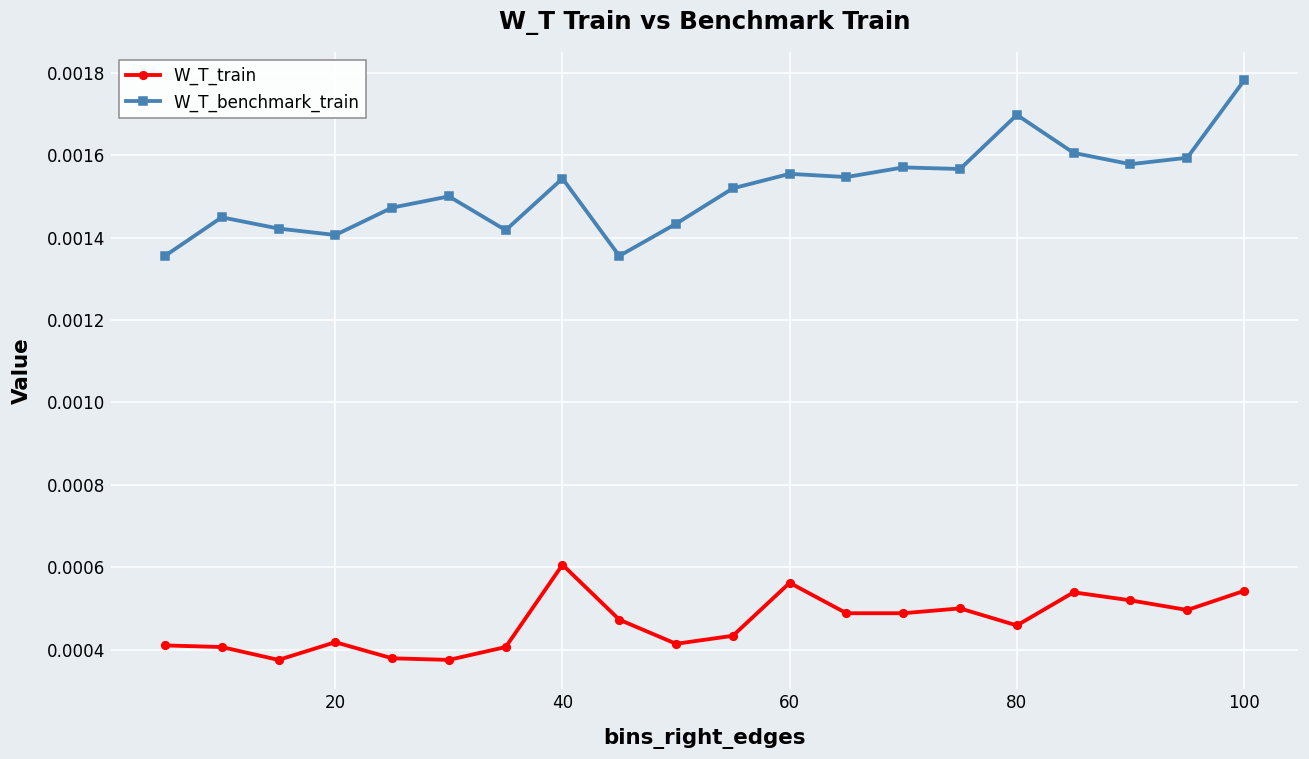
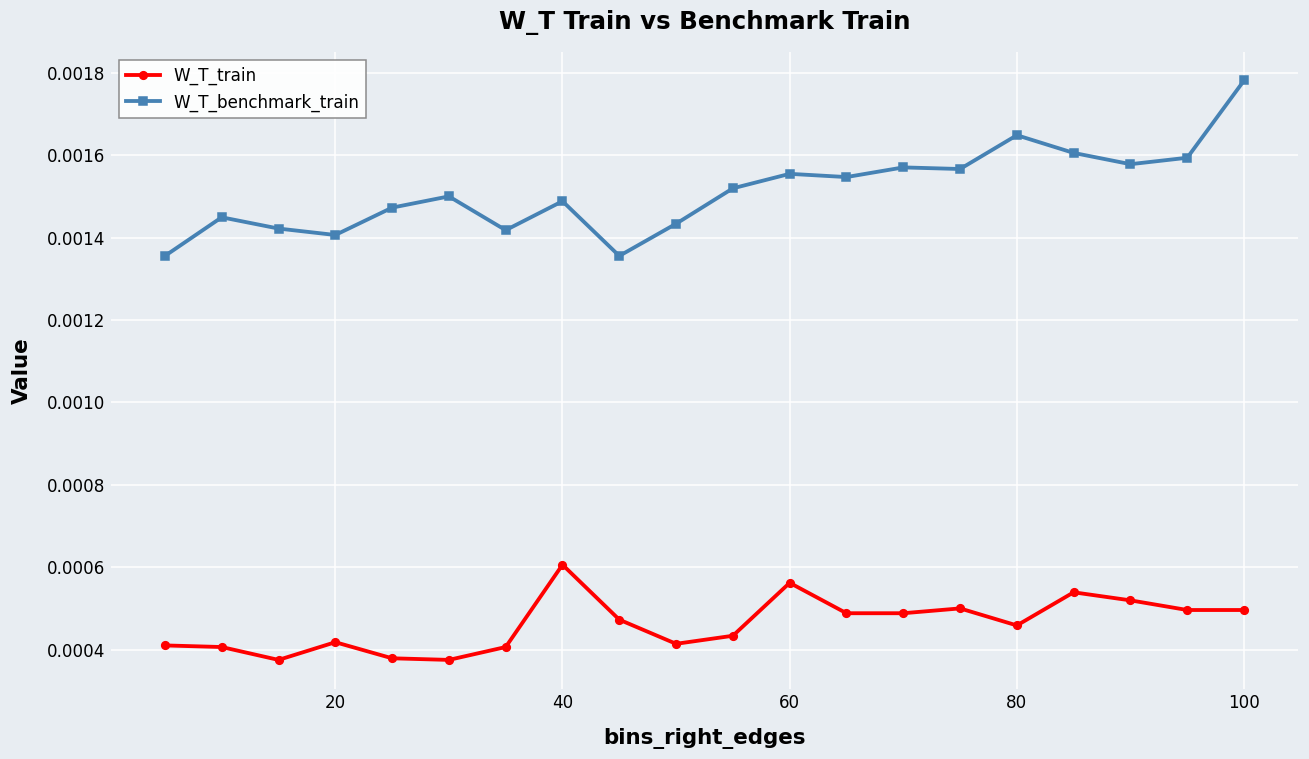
  {
    "W_T_train": {
      "20": 0.00042,
      "40": 0.00061,
      "60": 0.00056,
      "80": 0.00046,
-     "100": 0.00054
+     "100": 0.00050
    },
    "W_T_benchmark_train": {
      "20": 0.00141,
-     "40": 0.00154,
+     "40": 0.00149,
      "60": 0.00155,
-     "80": 0.00170,
+     "80": 0.00165,
      "100": 0.00178
    }
  }
